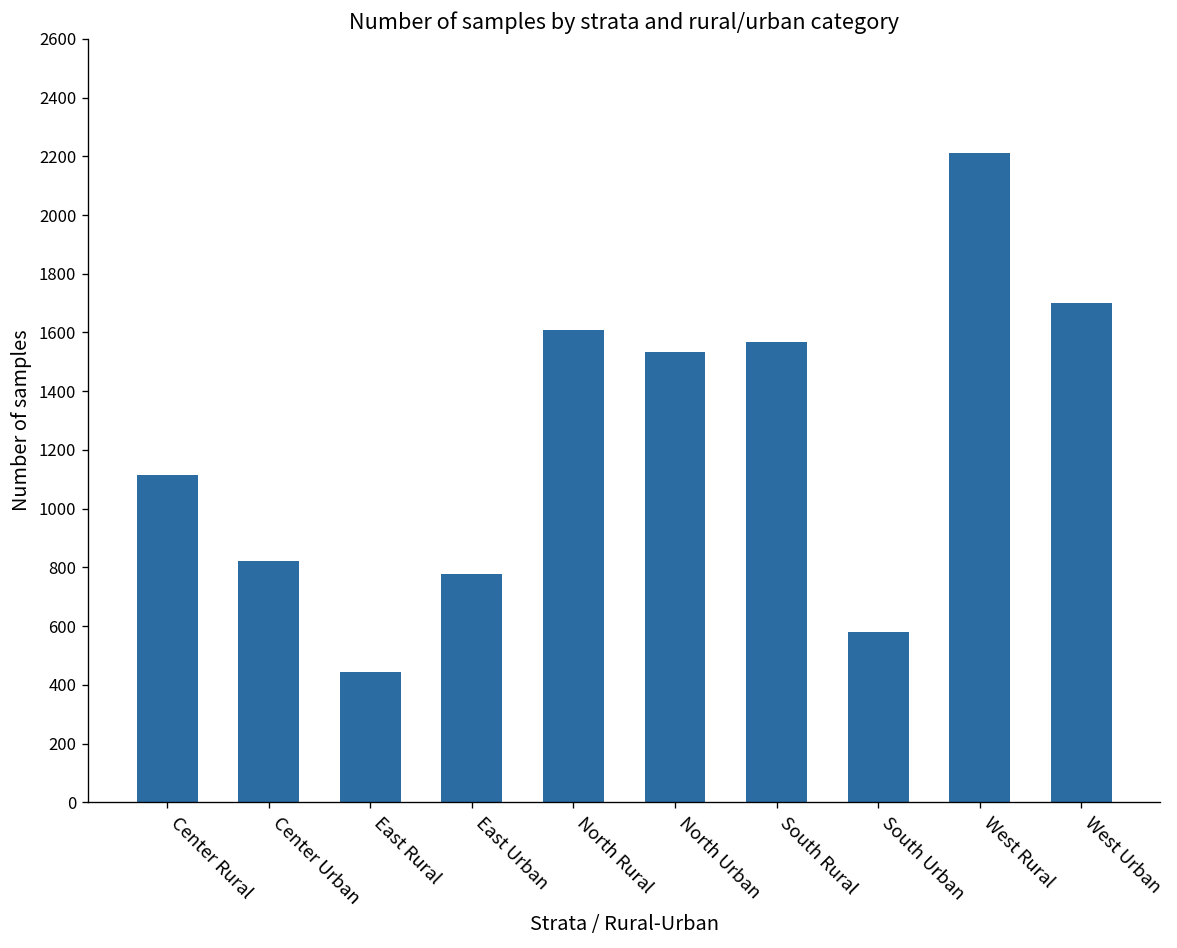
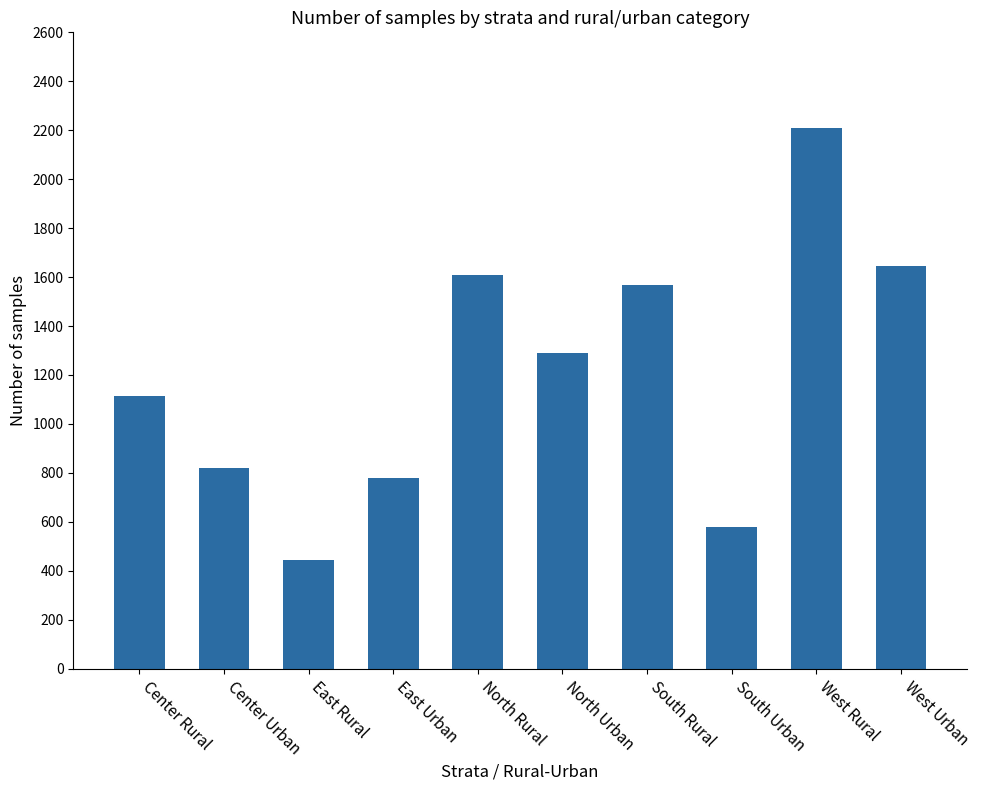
  {
    "Center Rural": 1120,
    "Center Urban": 820,
    "East Rural": 450,
    "East Urban": 780,
    "North Rural": 1610,
-   "North Urban": 1540,
+   "North Urban": 1290,
    "South Rural": 1570,
    "South Urban": 580,
    "West Rural": 2210,
-   "West Urban": 1700
+   "West Urban": 1640
  }
